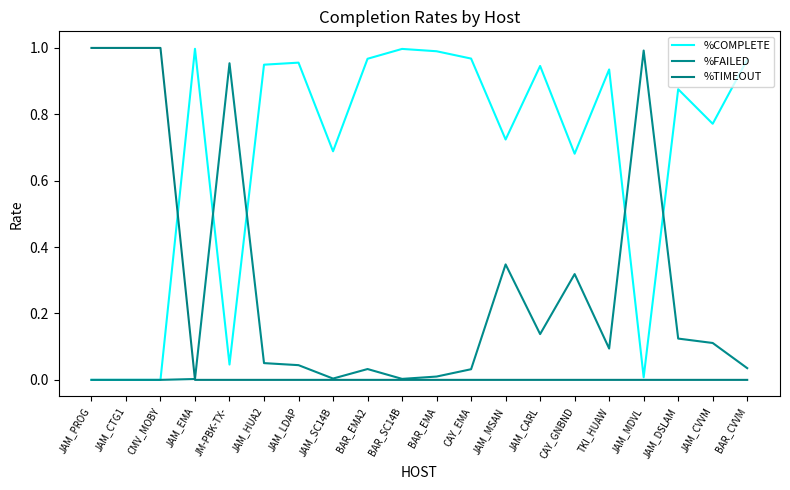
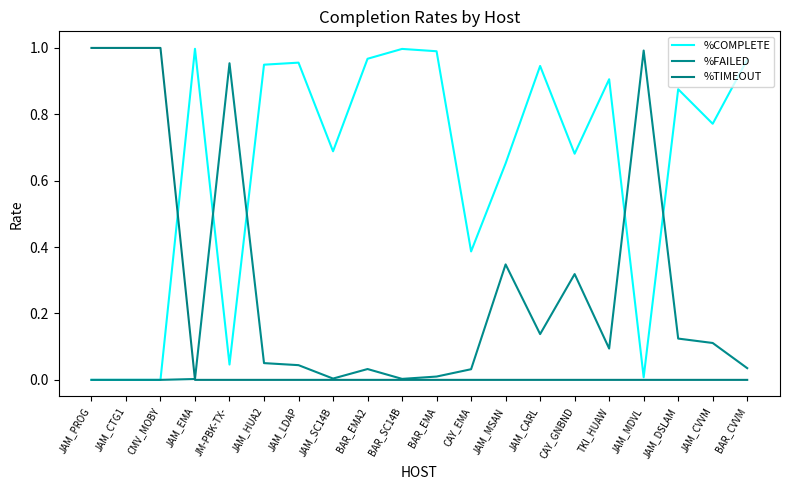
  {
    "%COMPLETE": {
      "JAM_EMA": 1.00,
      "JM-PBK-TX-": 0.05,
      "JAM_HUA2": 0.95,
      "JAM_LDAP": 0.96,
      "JAM_SC14B": 0.69,
      "BAR_EMA2": 0.97,
      "BAR_SC14B": 1.00,
      "BAR_EMA": 0.99,
-     "CAY_EMA": 0.97,
-     "JAM_MSAN": 0.72,
+     "CAY_EMA": 0.39,
+     "JAM_MSAN": 0.65,
      "JAM_CARL": 0.95,
      "CAY_GNBND": 0.68,
-     "TKI_HUAW": 0.94,
+     "TKI_HUAW": 0.91,
      "JAM_MDVL": 0.01,
      "JAM_DSLAM": 0.88,
      "JAM_CVVM": 0.77
    }
  }
